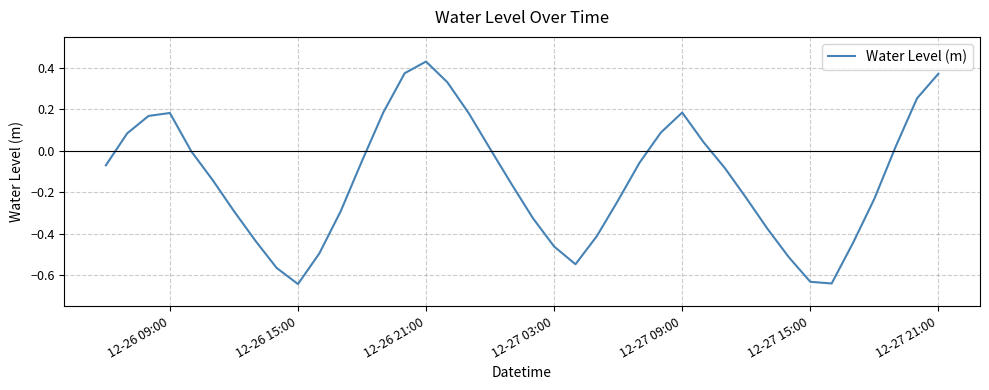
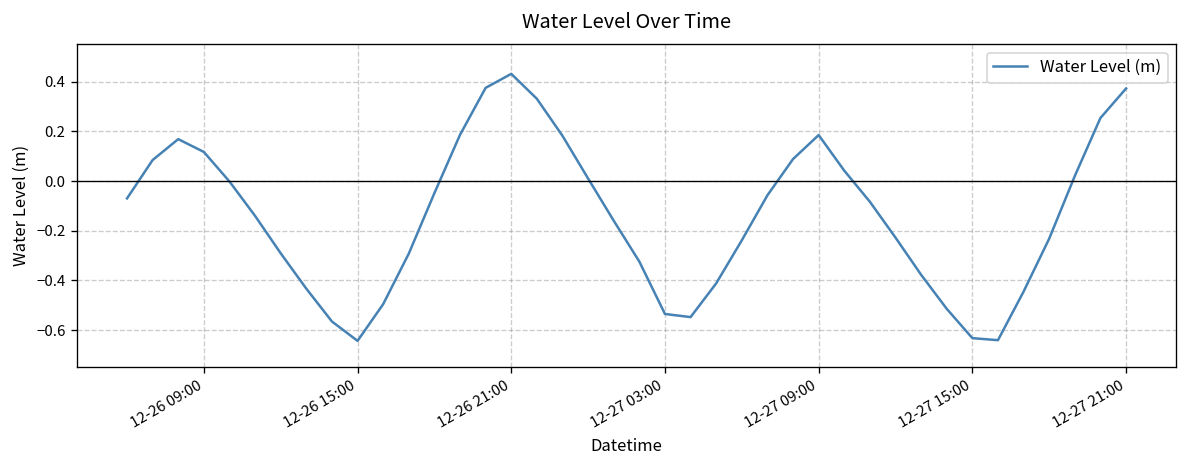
  {
-   "12-26 09:00": 0.18,
+   "12-26 09:00": 0.12,
    "12-26 15:00": -0.64,
    "12-26 21:00": 0.43,
-   "12-27 03:00": -0.46,
+   "12-27 03:00": -0.53,
    "12-27 09:00": 0.18,
    "12-27 15:00": -0.63,
    "12-27 21:00": 0.37
  }
